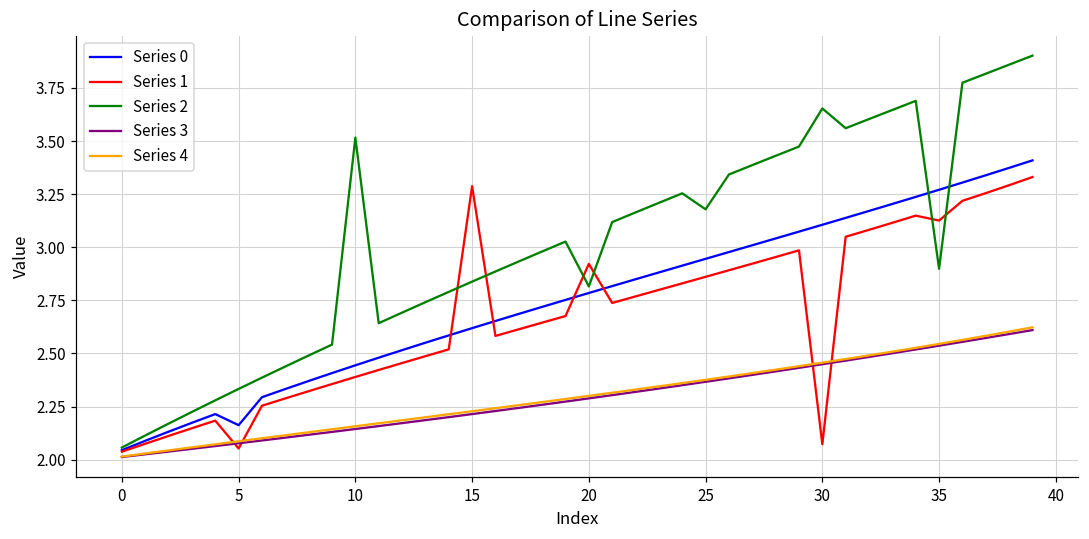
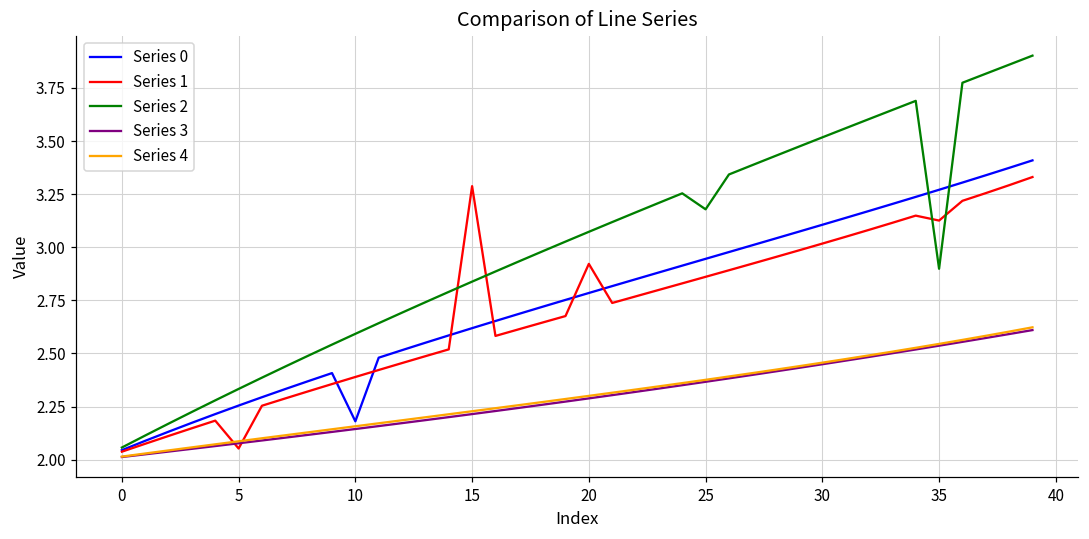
  {
    "Series 0": {
-     "5": 2.16,
-     "10": 2.44,
+     "5": 2.25,
+     "10": 2.18,
      "15": 2.62,
      "20": 2.78,
      "25": 2.95,
      "30": 3.11,
      "35": 3.27
    },
    "Series 1": {
      "5": 2.05,
      "10": 2.39,
      "15": 3.29,
      "20": 2.92,
      "25": 2.86,
-     "30": 2.07,
+     "30": 3.02,
      "35": 3.13
    },
    "Series 2": {
      "5": 2.33,
-     "10": 3.52,
+     "10": 2.59,
      "15": 2.84,
-     "20": 2.82,
+     "20": 3.07,
      "25": 3.18,
-     "30": 3.65,
+     "30": 3.52,
      "35": 2.90
    }
  }
